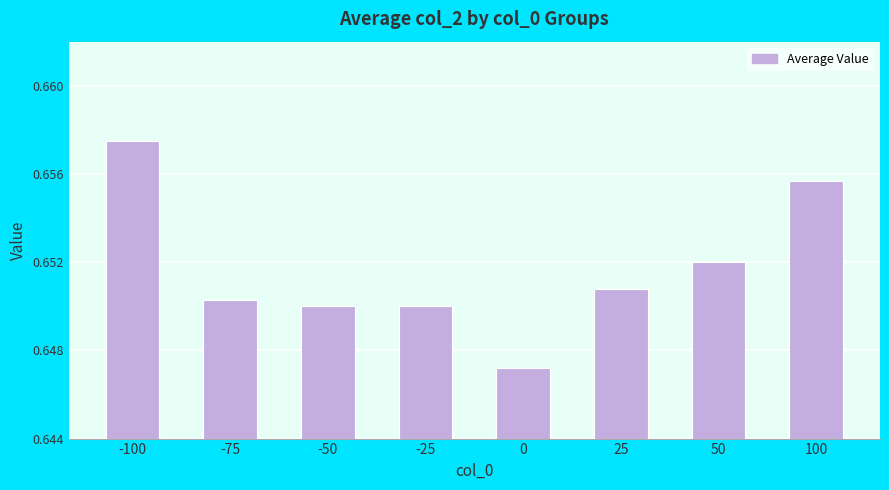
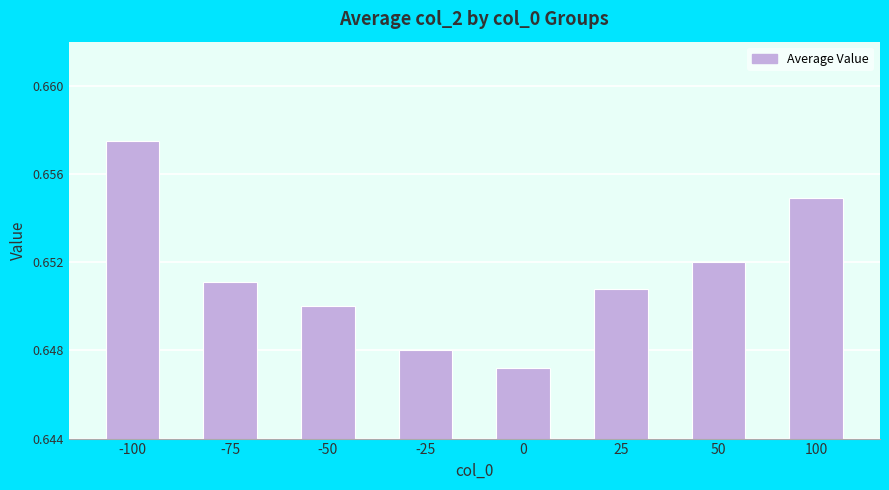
  {
    "-100": 0.6575,
-   "-75": 0.6503,
+   "-75": 0.6511,
    "-50": 0.6500,
-   "-25": 0.650,
+   "-25": 0.648,
    "0": 0.6472,
    "25": 0.6508,
    "50": 0.6520,
-   "100": 0.6557
+   "100": 0.6549
  }
